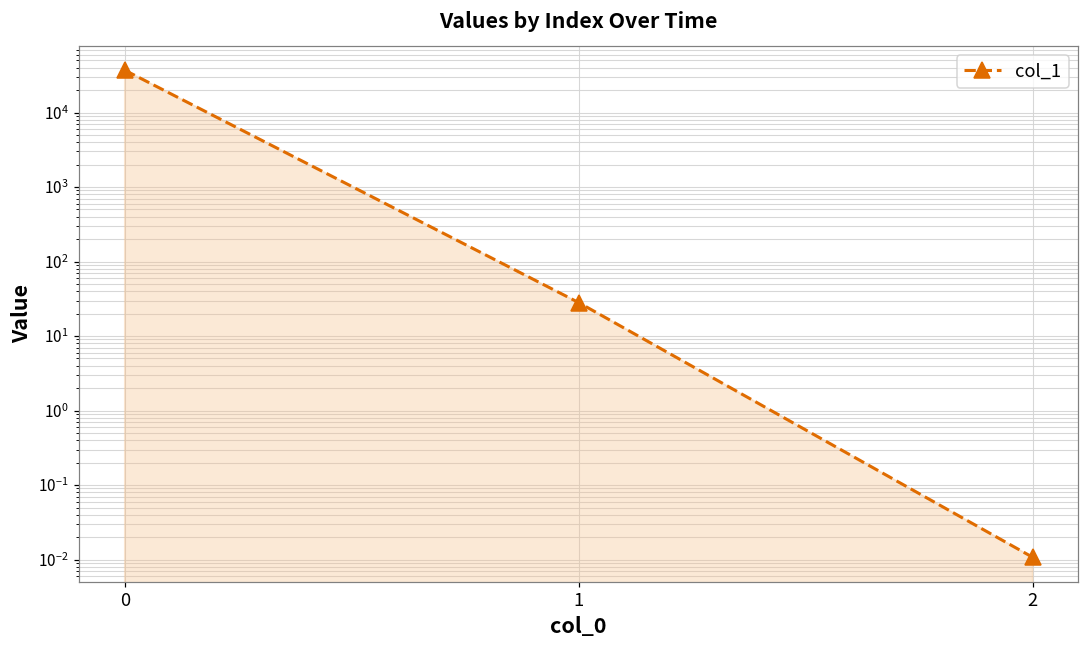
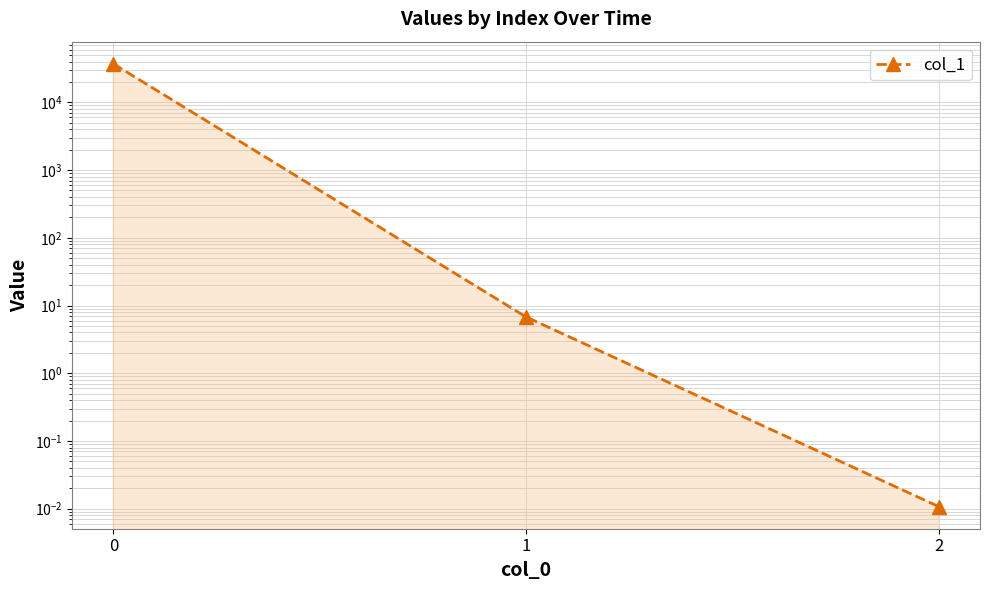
  {
    "0": 40000,
-   "1": 28,
+   "1": 7,
    "2": 0.011
  }
